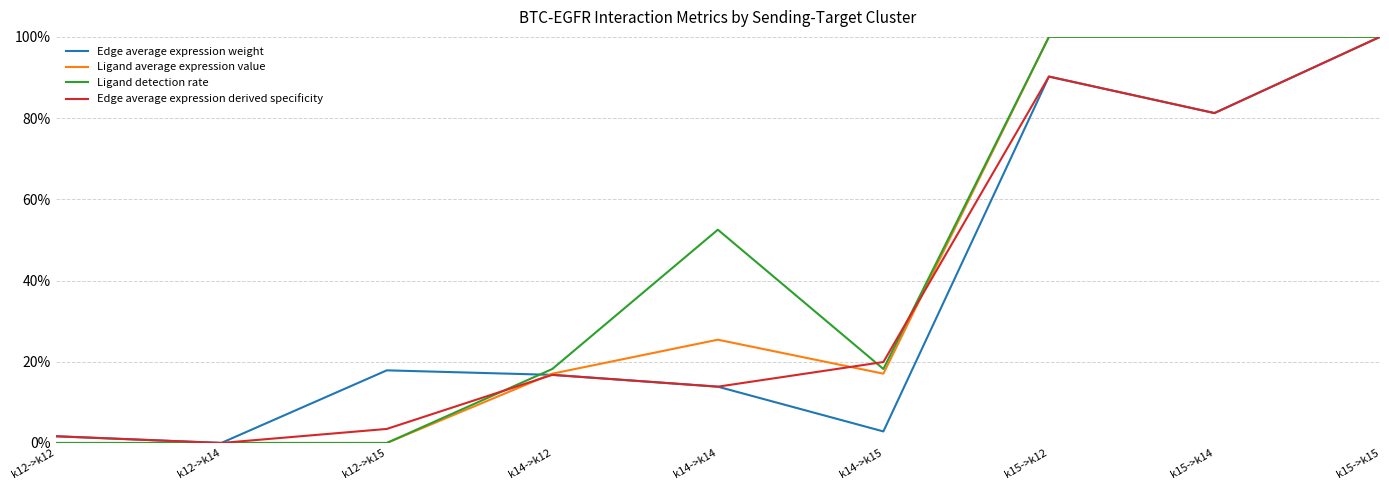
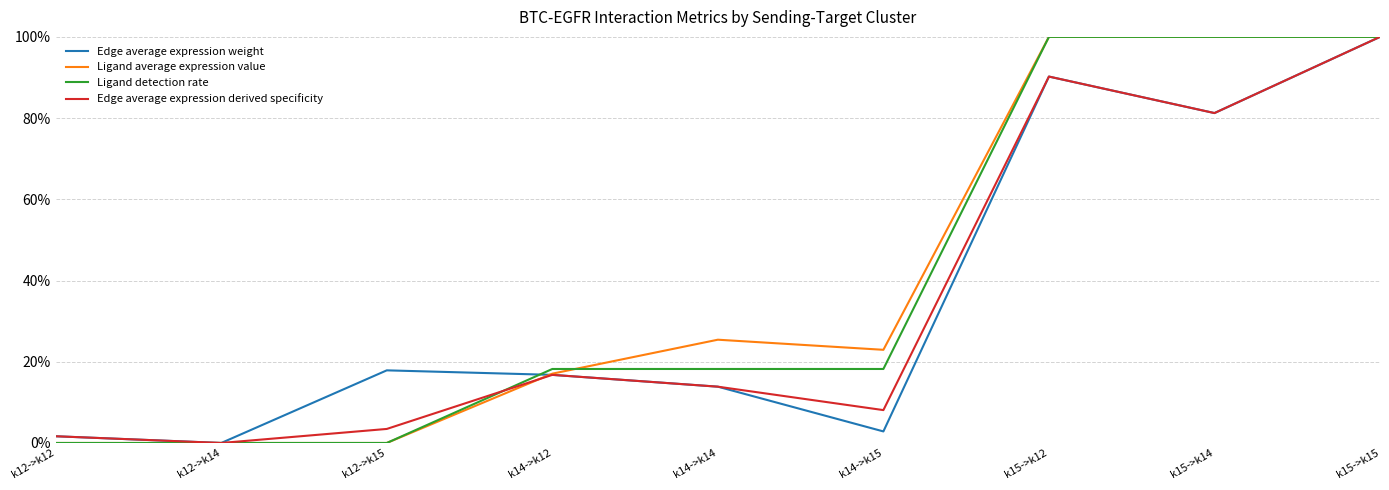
  {
    "Edge average expression weight": {
      "k12->k15": "18%",
      "k14->k15": "3%"
    },
    "Ligand average expression value": {
      "k14->k14": "25%",
-     "k14->k15": "17%"
+     "k14->k15": "23%"
    },
    "Ligand detection rate": {
      "k14->k12": "18%",
-     "k14->k14": "53%",
+     "k14->k14": "18%",
      "k14->k15": "18%"
    },
    "Edge average expression derived specificity": {
      "k12->k15": "3%",
-     "k14->k15": "20%"
+     "k14->k15": "8%"
    }
  }
